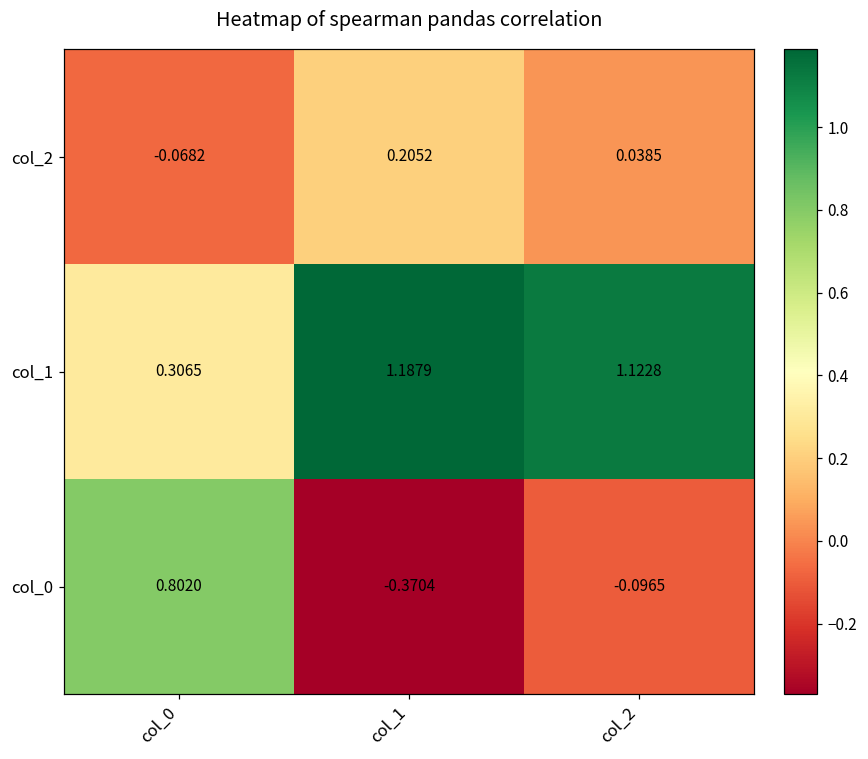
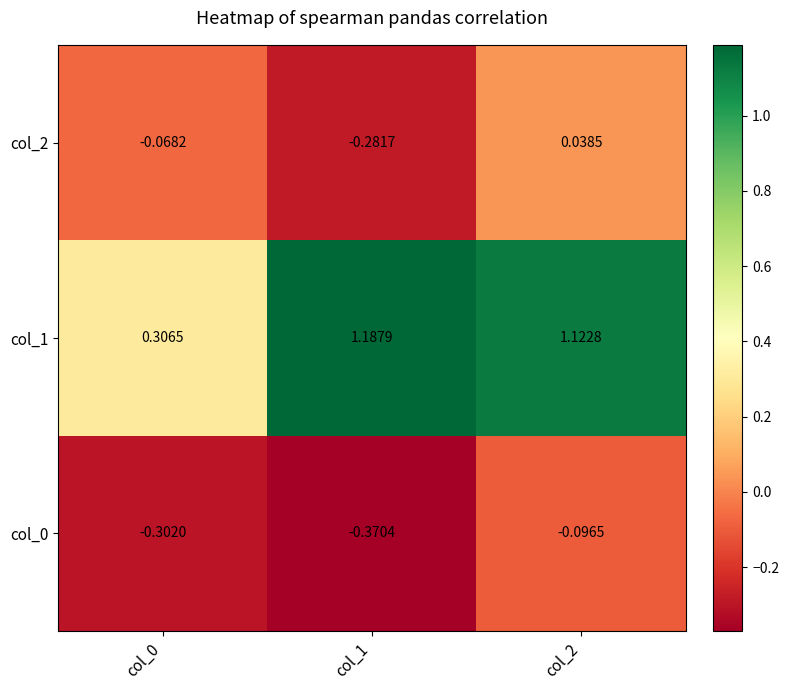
  {
    "col_2": {
      "col_0": -0.0682,
-     "col_1": 0.2052,
+     "col_1": -0.2817,
      "col_2": 0.0385
    },
    "col_1": {
      "col_0": 0.3065,
      "col_1": 1.1879,
      "col_2": 1.1228
    },
    "col_0": {
-     "col_0": 0.8020,
+     "col_0": -0.3020,
      "col_1": -0.3704,
      "col_2": -0.0965
    }
  }
